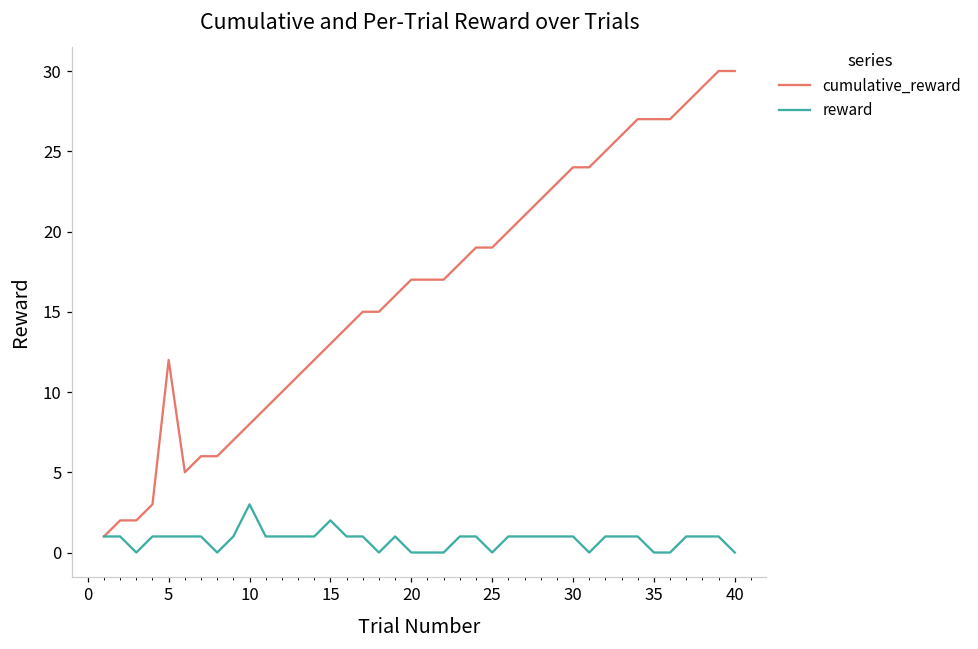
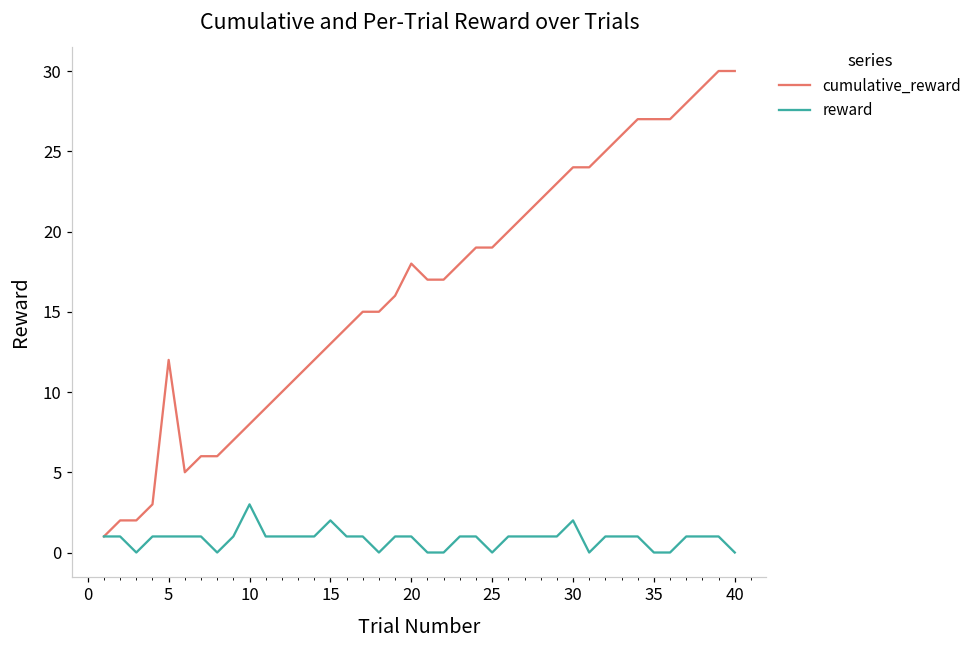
  {
    "cumulative_reward": {
      "5": 12,
      "10": 8,
      "15": 13,
-     "20": 17,
+     "20": 18,
      "25": 19,
      "30": 24,
      "35": 27,
      "40": 30
    },
    "reward": {
      "5": 1,
      "10": 3,
      "15": 2,
-     "20": 0,
+     "20": 1,
      "25": 0,
-     "30": 1,
+     "30": 2,
      "35": 0,
      "40": 0
    }
  }
